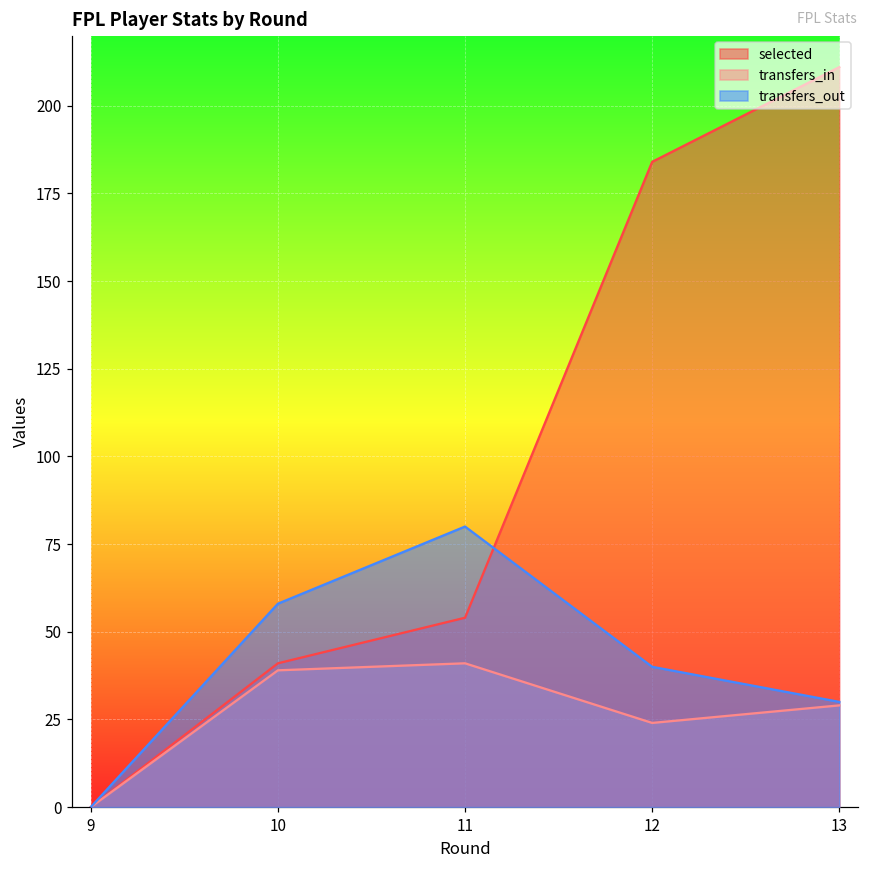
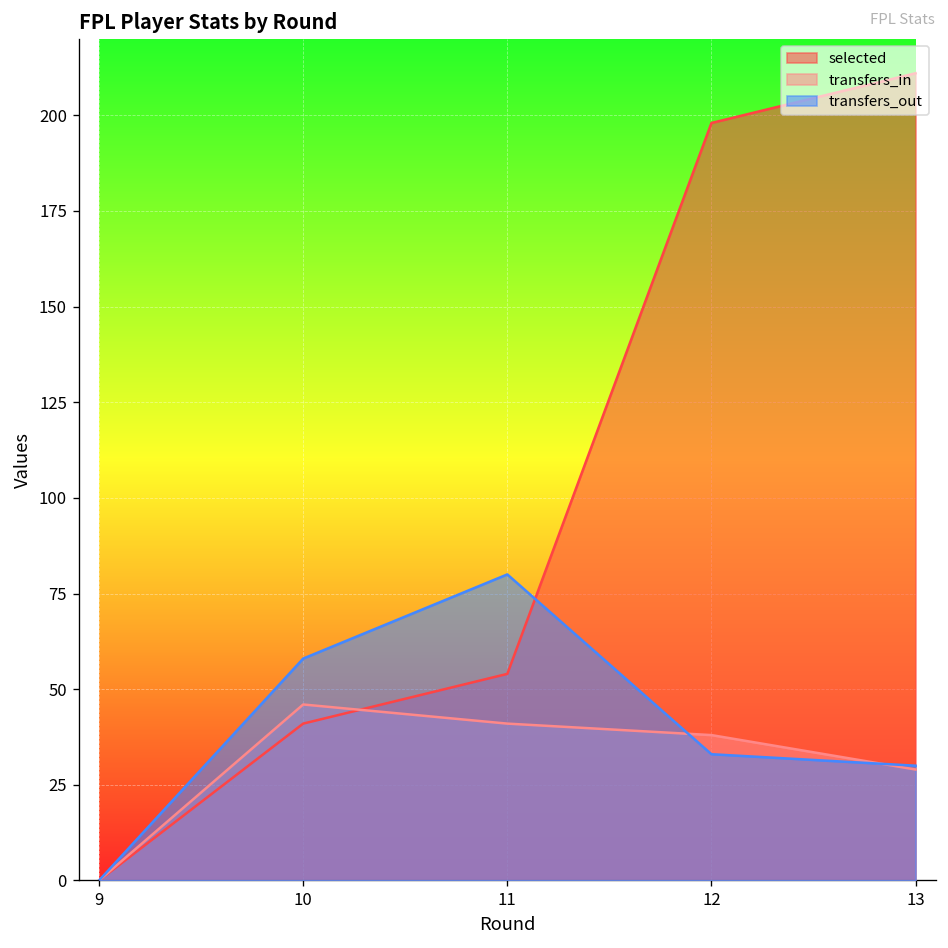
  {
    "selected": {
      "10": 41,
      "11": 54,
-     "12": 184
+     "12": 198
    },
    "transfers_in": {
-     "10": 39,
+     "10": 46,
      "11": 41,
-     "12": 24,
+     "12": 38,
      "13": 29
    },
    "transfers_out": {
      "10": 58,
      "11": 80,
-     "12": 40,
+     "12": 33,
      "13": 30
    }
  }
